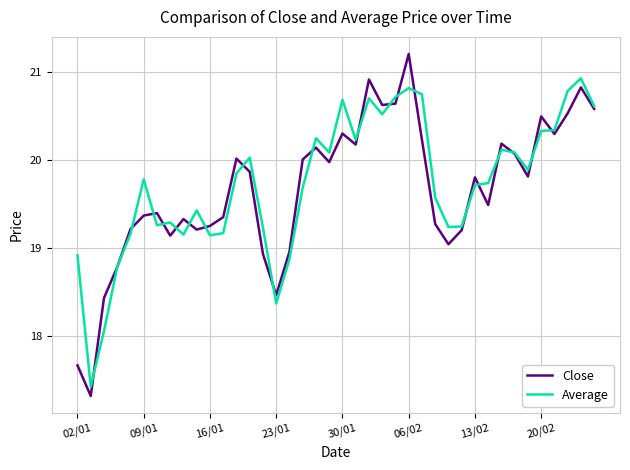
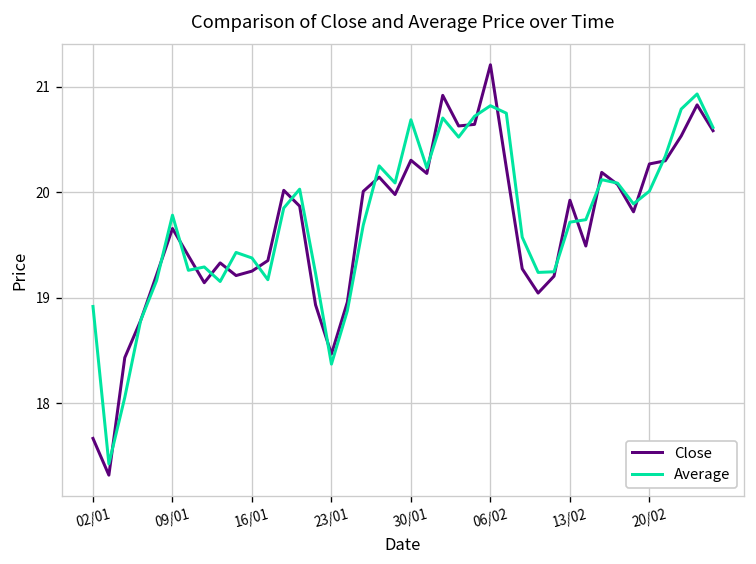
  {
    "Close": {
      "02/01": 17.7,
-     "09/01": 19.4,
+     "09/01": 19.7,
      "16/01": 19.3,
      "23/01": 18.5,
      "30/01": 20.3,
      "06/02": 21.2,
-     "13/02": 19.8,
-     "20/02": 20.5
+     "13/02": 19.9,
+     "20/02": 20.3
    },
    "Average": {
      "02/01": 18.9,
      "09/01": 19.8,
-     "16/01": 19.1,
+     "16/01": 19.4,
      "23/01": 18.4,
      "30/01": 20.7,
      "06/02": 20.8,
      "13/02": 19.7,
-     "20/02": 20.3
+     "20/02": 20.0
    }
  }
